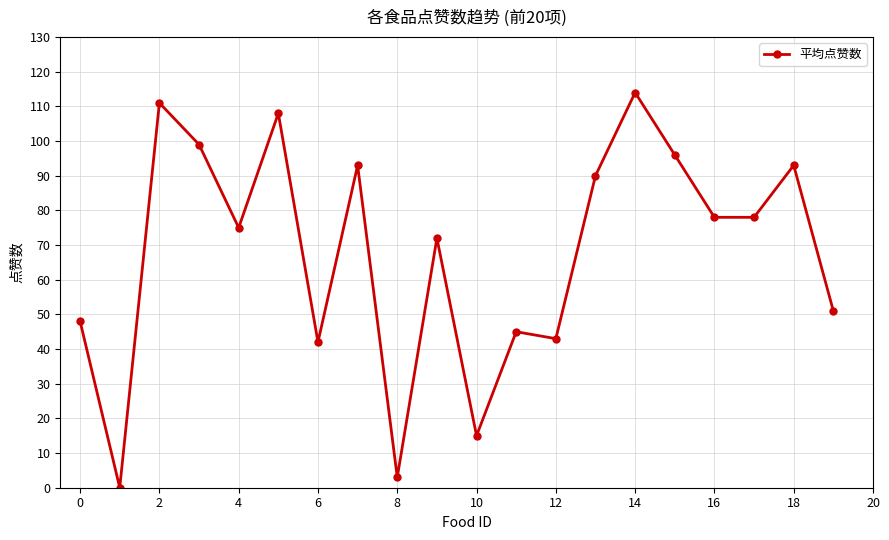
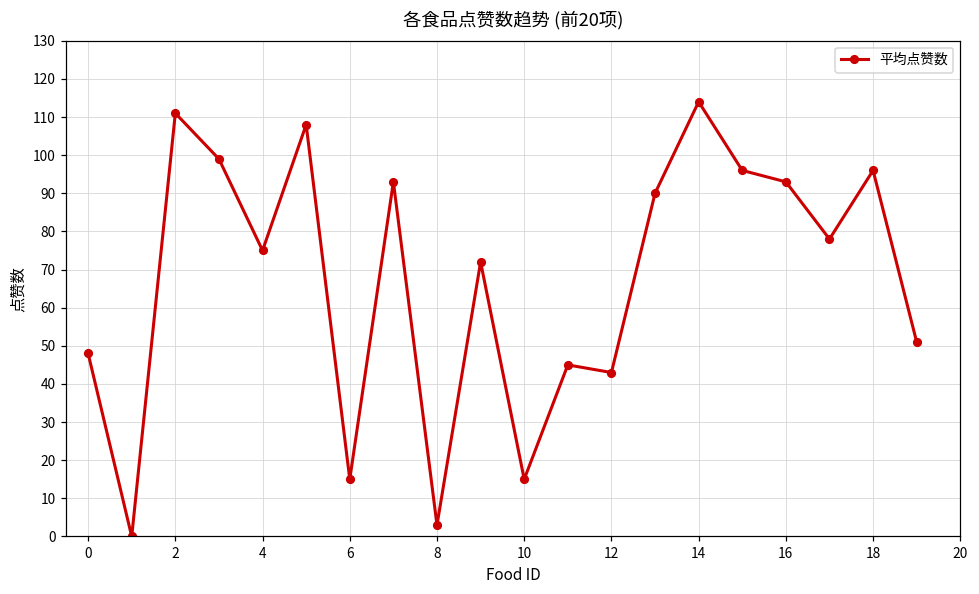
  {
    "0": 48,
    "2": 111,
    "4": 75,
-   "6": 42,
+   "6": 15,
    "8": 3,
    "10": 15,
    "12": 43,
    "14": 114,
-   "16": 78,
-   "18": 93
+   "16": 93,
+   "18": 96
  }
